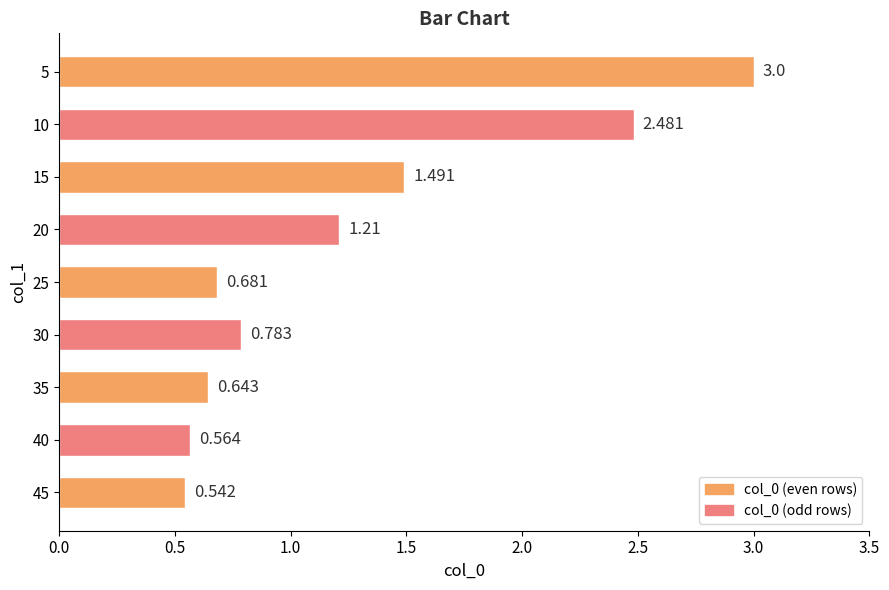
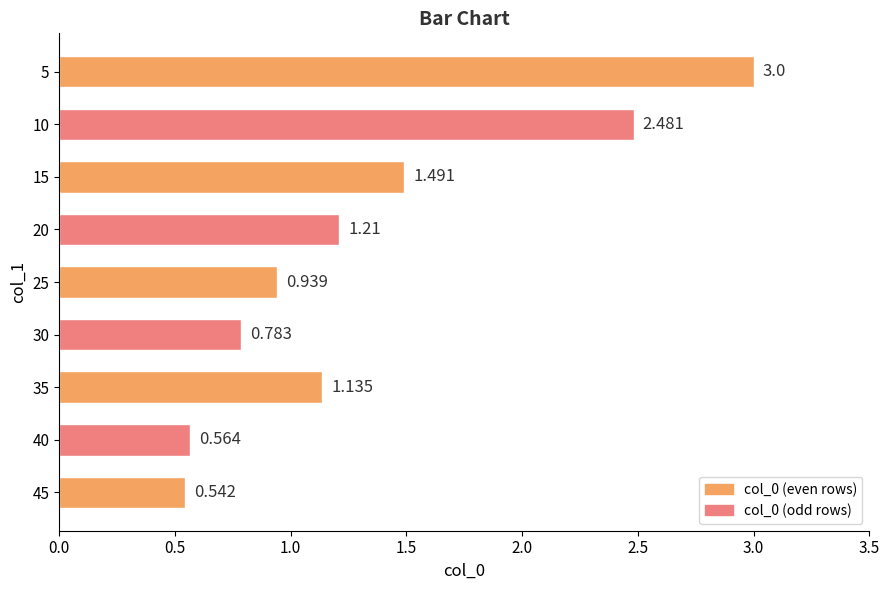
  {
    "5": 3.0,
    "10": 2.481,
    "15": 1.491,
    "20": 1.21,
-   "25": 0.681,
+   "25": 0.939,
    "30": 0.783,
-   "35": 0.643,
+   "35": 1.135,
    "40": 0.564,
    "45": 0.542
  }
